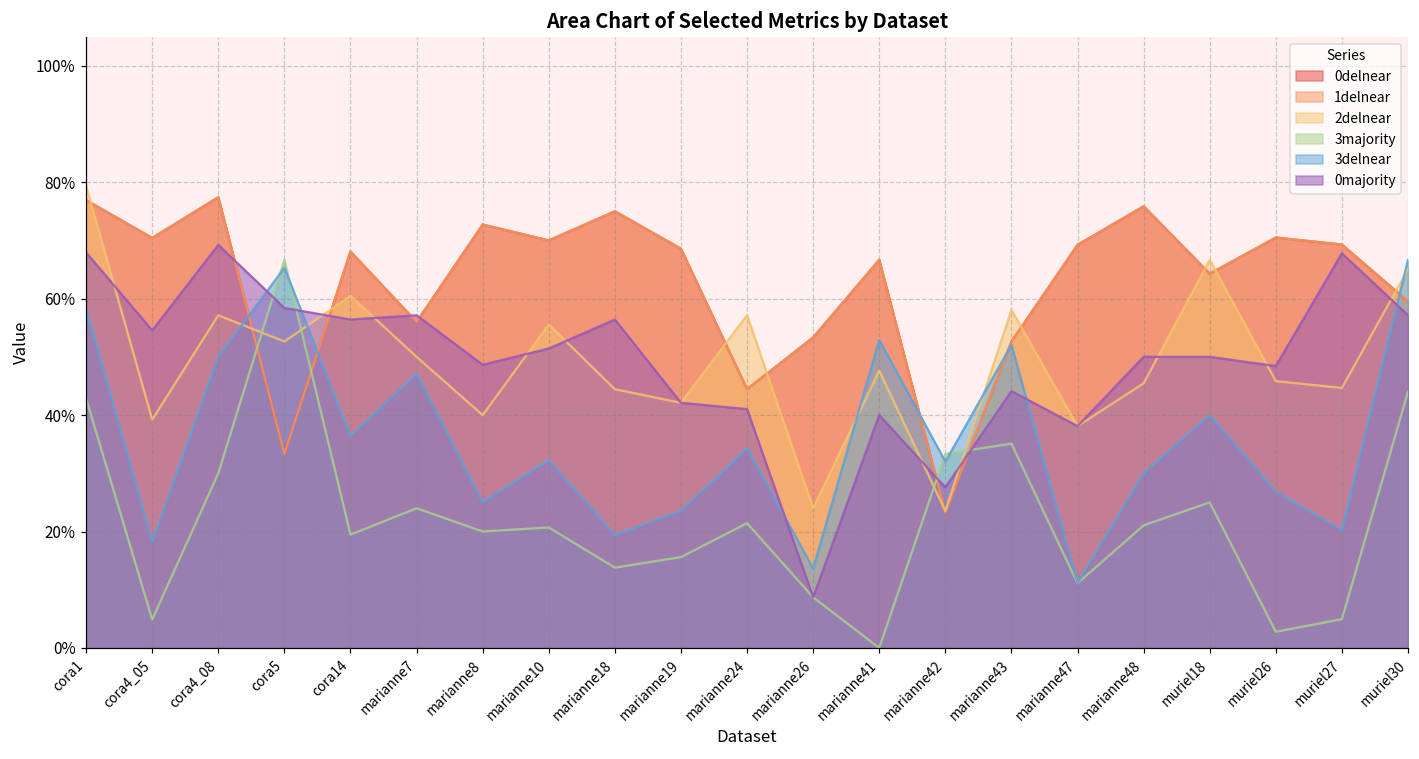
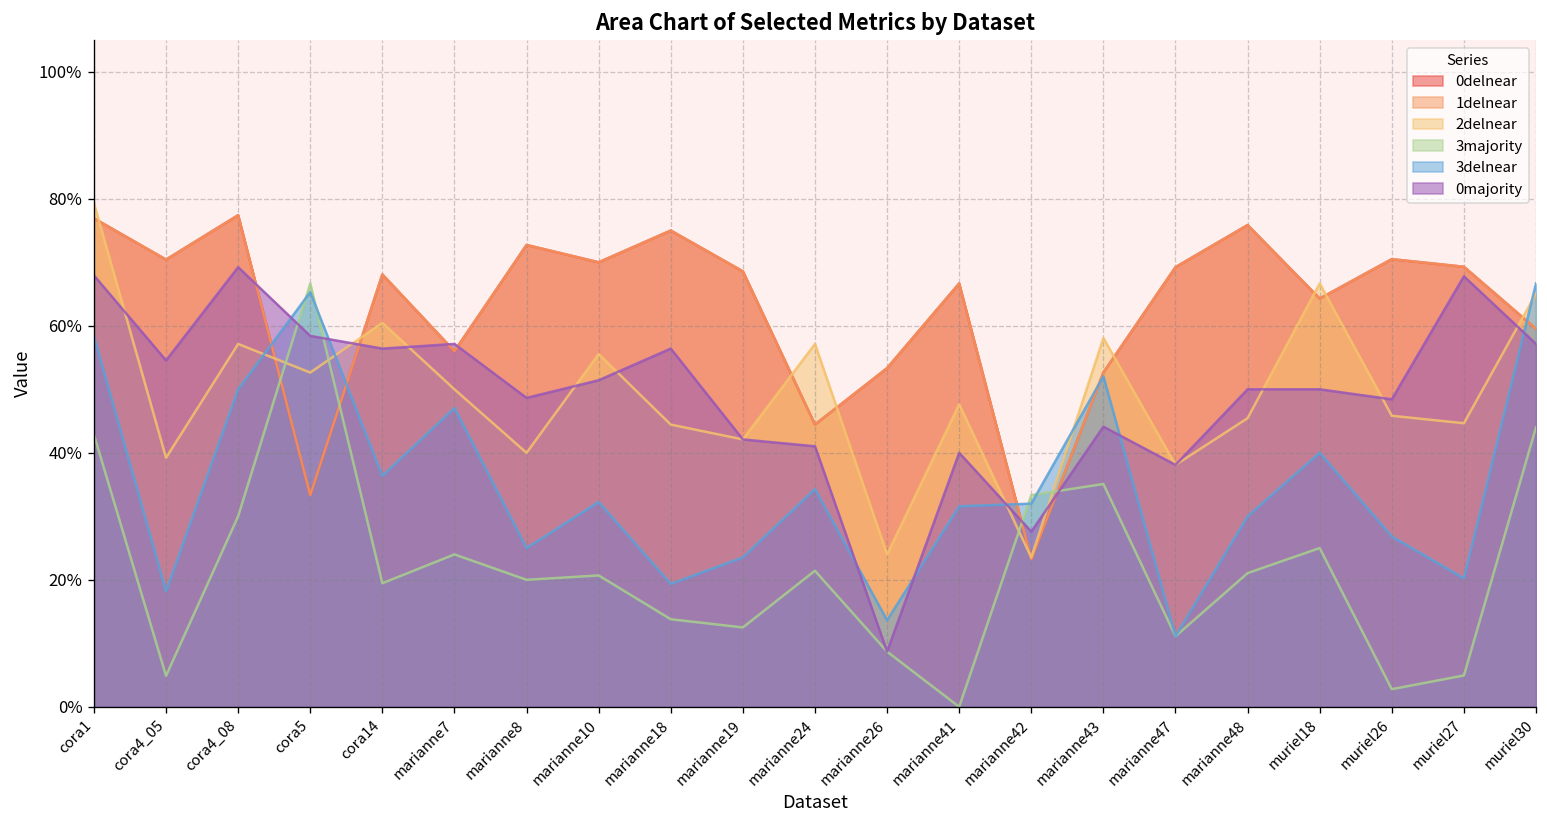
  {
    "3majority": {
      "cora1": "43%",
      "cora4_05": "5%",
      "cora4_08": "30%",
      "cora5": "67%",
      "cora14": "19%",
      "marianne7": "24%",
      "marianne8": "20%",
      "marianne10": "21%",
      "marianne18": "14%",
-     "marianne19": "16%",
+     "marianne19": "13%",
      "marianne24": "21%",
      "marianne41": "0%",
      "marianne42": "33%",
      "marianne43": "35%",
      "marianne48": "21%",
      "muriel18": "25%",
      "muriel26": "3%",
      "muriel27": "5%",
      "muriel30": "44%"
    },
    "3delnear": {
      "cora1": "58%",
      "cora4_05": "18%",
      "cora4_08": "50%",
      "cora5": "65%",
      "cora14": "36%",
      "marianne7": "47%",
      "marianne8": "25%",
      "marianne10": "32%",
      "marianne18": "19%",
      "marianne19": "24%",
      "marianne24": "34%",
      "marianne26": "14%",
-     "marianne41": "53%",
+     "marianne41": "32%",
      "marianne42": "32%",
      "marianne43": "52%",
      "marianne48": "30%",
      "muriel18": "40%",
      "muriel26": "27%",
      "muriel27": "20%",
      "muriel30": "67%"
    },
    "0majority": {
      "cora1": "68%",
      "cora4_05": "55%",
      "cora4_08": "69%",
      "cora5": "58%",
      "cora14": "56%",
      "marianne7": "57%",
      "marianne8": "49%",
      "marianne10": "51%",
      "marianne18": "56%",
      "marianne24": "41%",
      "marianne41": "40%",
      "marianne42": "28%",
      "marianne43": "44%",
      "marianne48": "50%",
      "muriel18": "50%",
      "muriel26": "48%",
      "muriel27": "68%",
      "muriel30": "57%"
    }
  }
